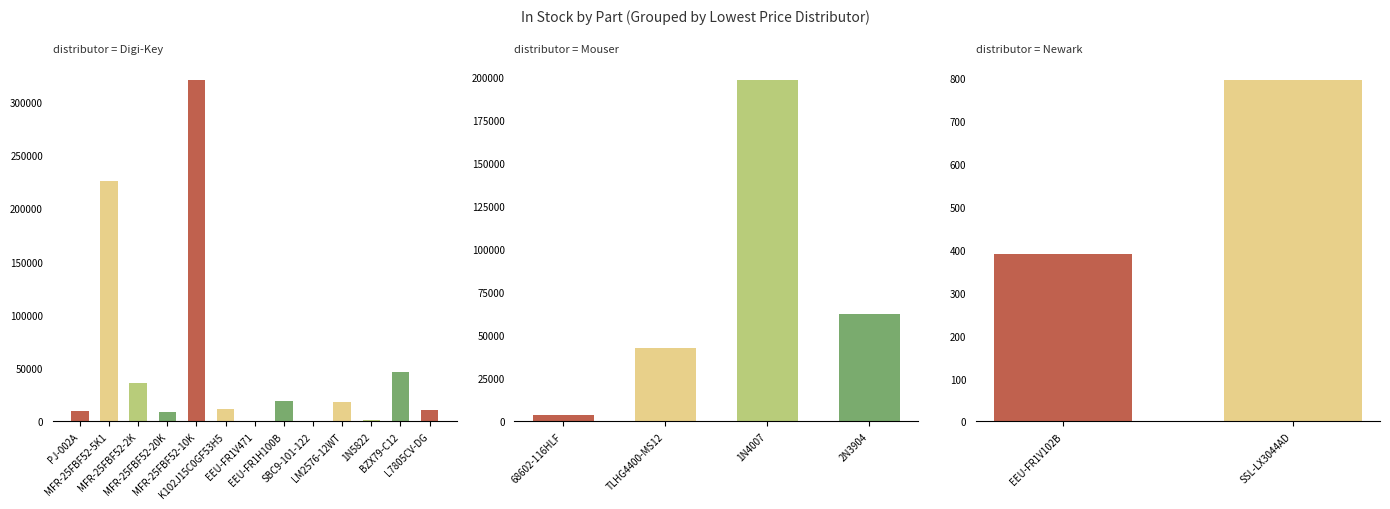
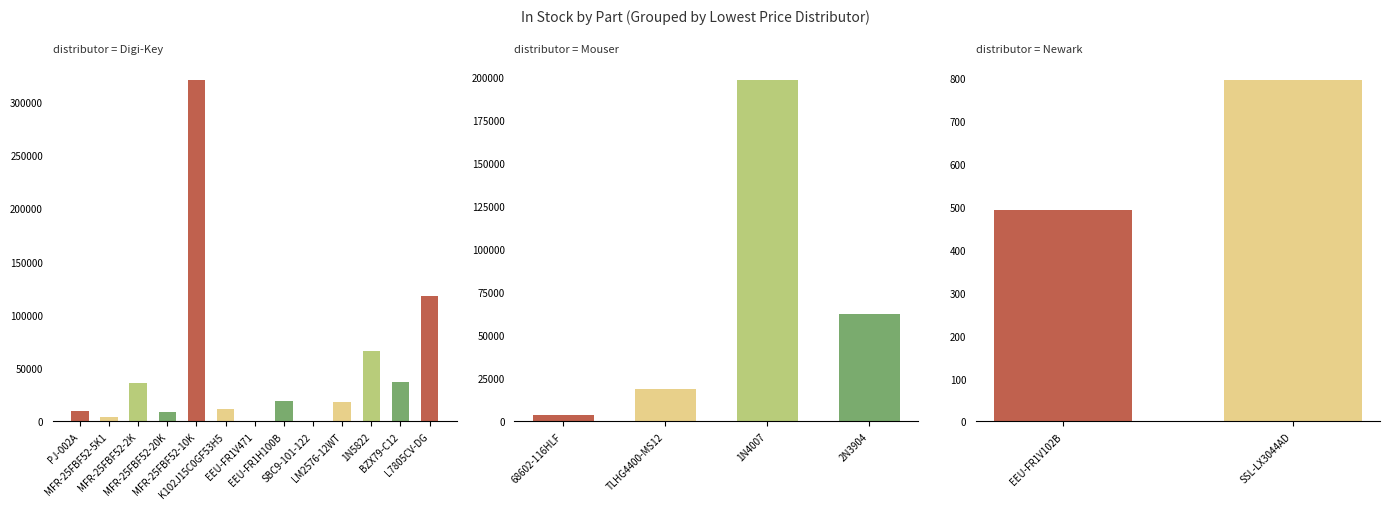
  {
    "distributor = Digi-Key": {
      "PJ-002A": 10000,
-     "MFR-25FBF52-5K1": 225000,
+     "MFR-25FBF52-5K1": 4000,
      "MFR-25FBF52-2K": 36000,
      "MFR-25FBF52-20K": 9000,
      "MFR-25FBF52-10K": 320000,
      "K102J15C0GF53H5": 11000,
      "EEU-FR1V471": 0,
      "EEU-FR1H100B": 19000,
      "SBC9-101-122": 0,
      "LM2576-12WT": 18000,
-     "1N5822": 1000,
-     "BZX79-C12": 46000,
-     "L7805CV-DG": 11000
+     "1N5822": 66000,
+     "BZX79-C12": 37000,
+     "L7805CV-DG": 117000
    },
    "distributor = Mouser": {
      "68602-116HLF": 4000,
-     "TLHG4400-MS12": 43000,
+     "TLHG4400-MS12": 19000,
      "1N4007": 198000,
      "2N3904": 62000
    },
    "distributor = Newark": {
-     "EEU-FR1V102B": 390,
+     "EEU-FR1V102B": 490,
      "SSL-LX3044AD": 800
    }
  }
